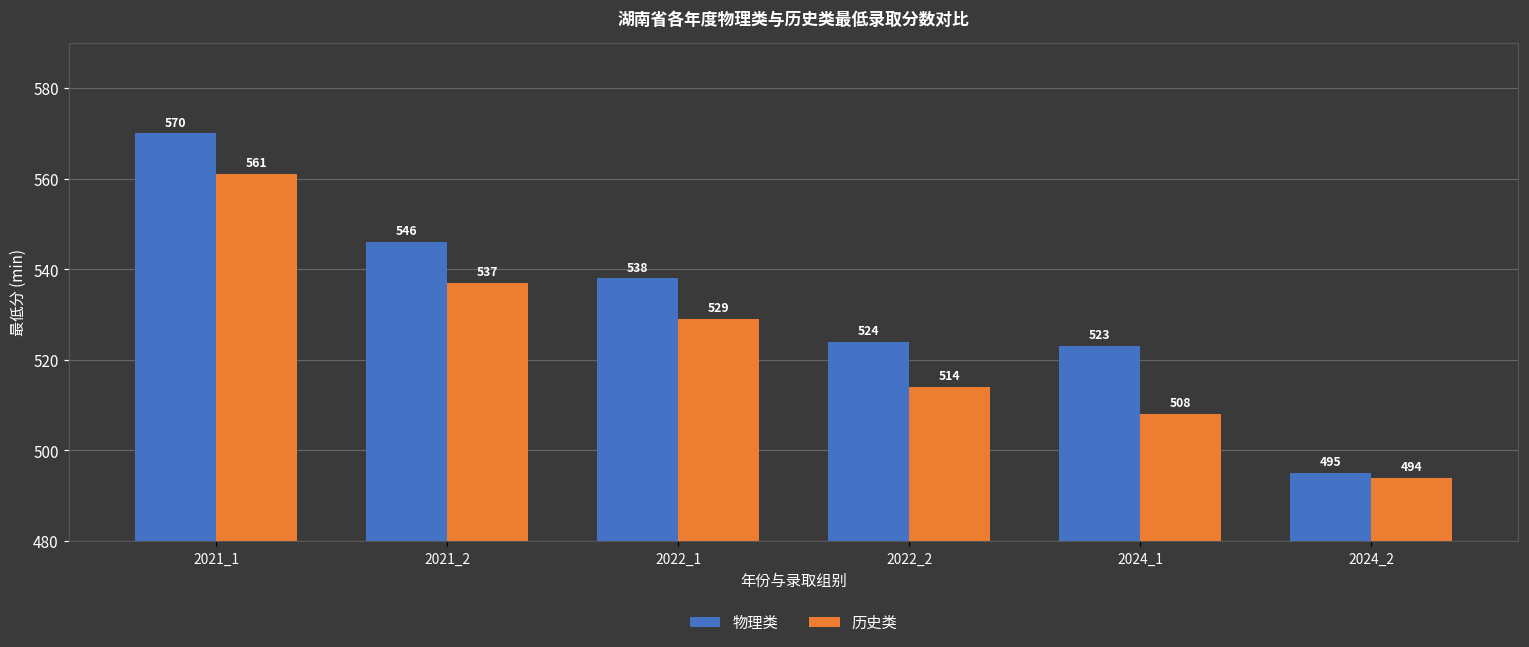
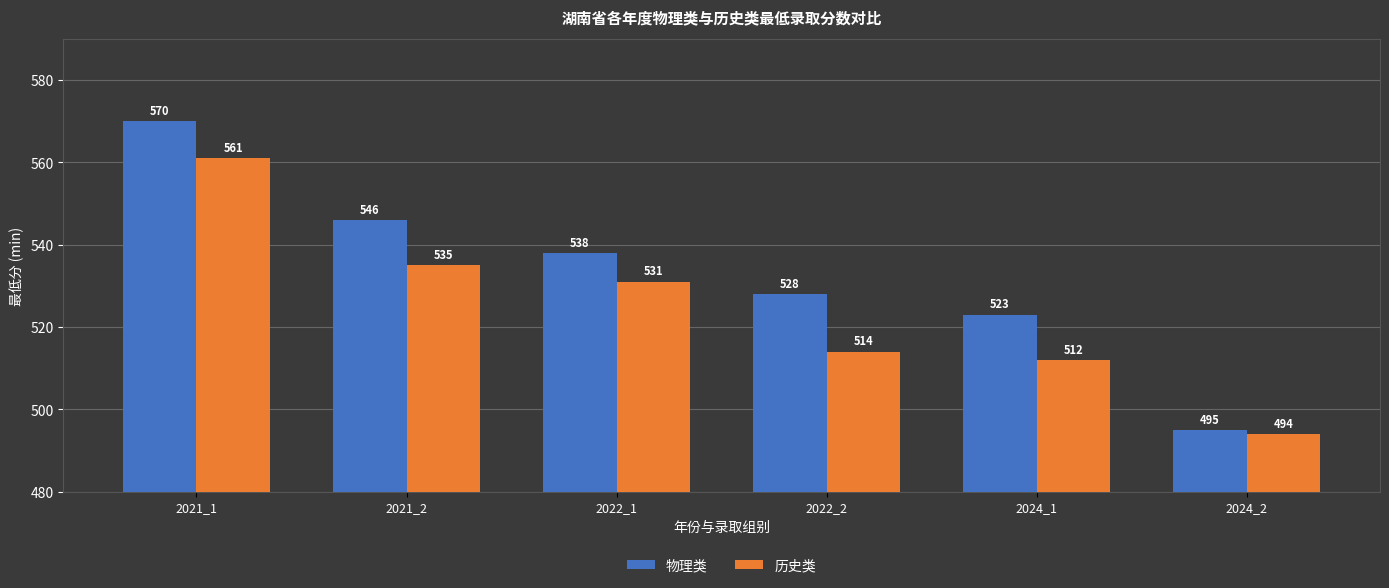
  {
    "物理类": {
      "2021_1": 570,
      "2021_2": 546,
      "2022_1": 538,
-     "2022_2": 524,
+     "2022_2": 528,
      "2024_1": 523,
      "2024_2": 495
    },
    "历史类": {
      "2021_1": 561,
-     "2021_2": 537,
-     "2022_1": 529,
+     "2021_2": 535,
+     "2022_1": 531,
      "2022_2": 514,
-     "2024_1": 508,
+     "2024_1": 512,
      "2024_2": 494
    }
  }
